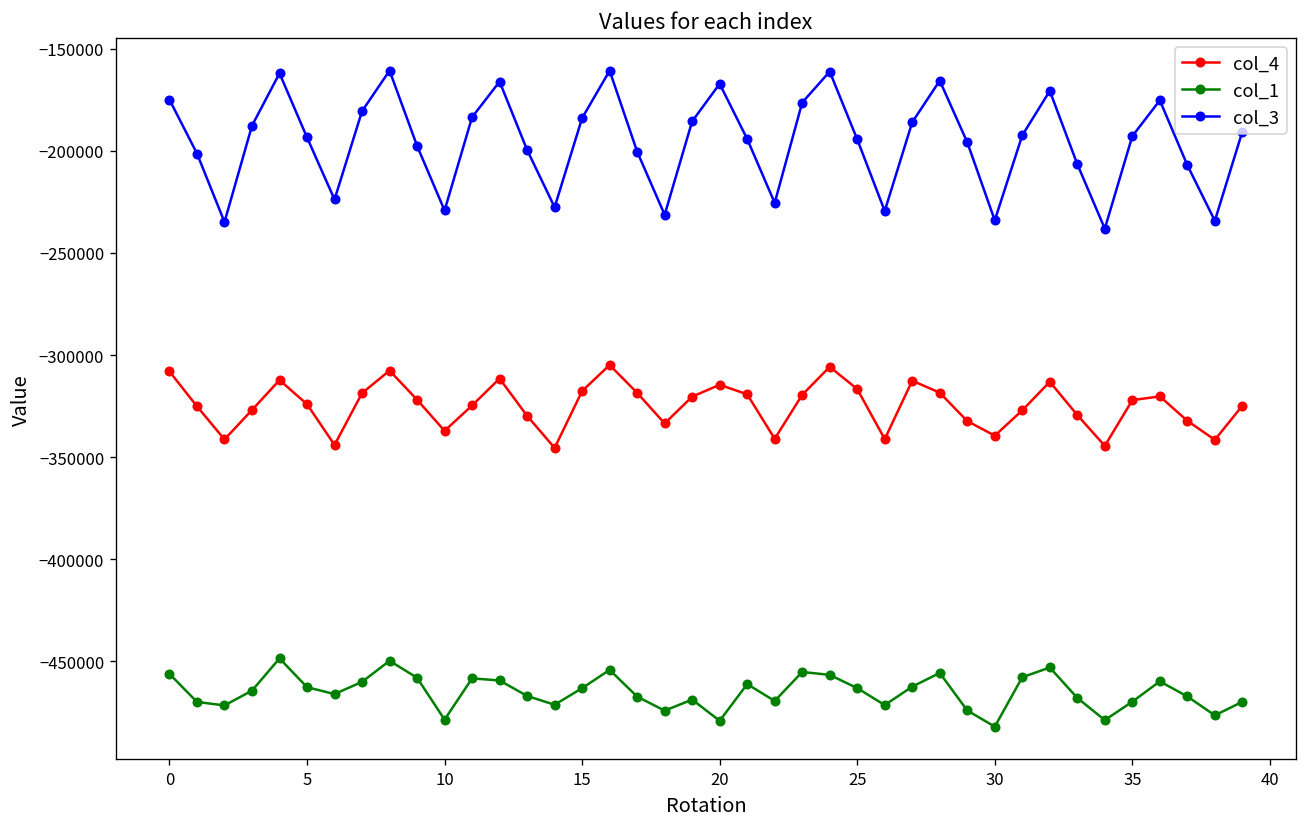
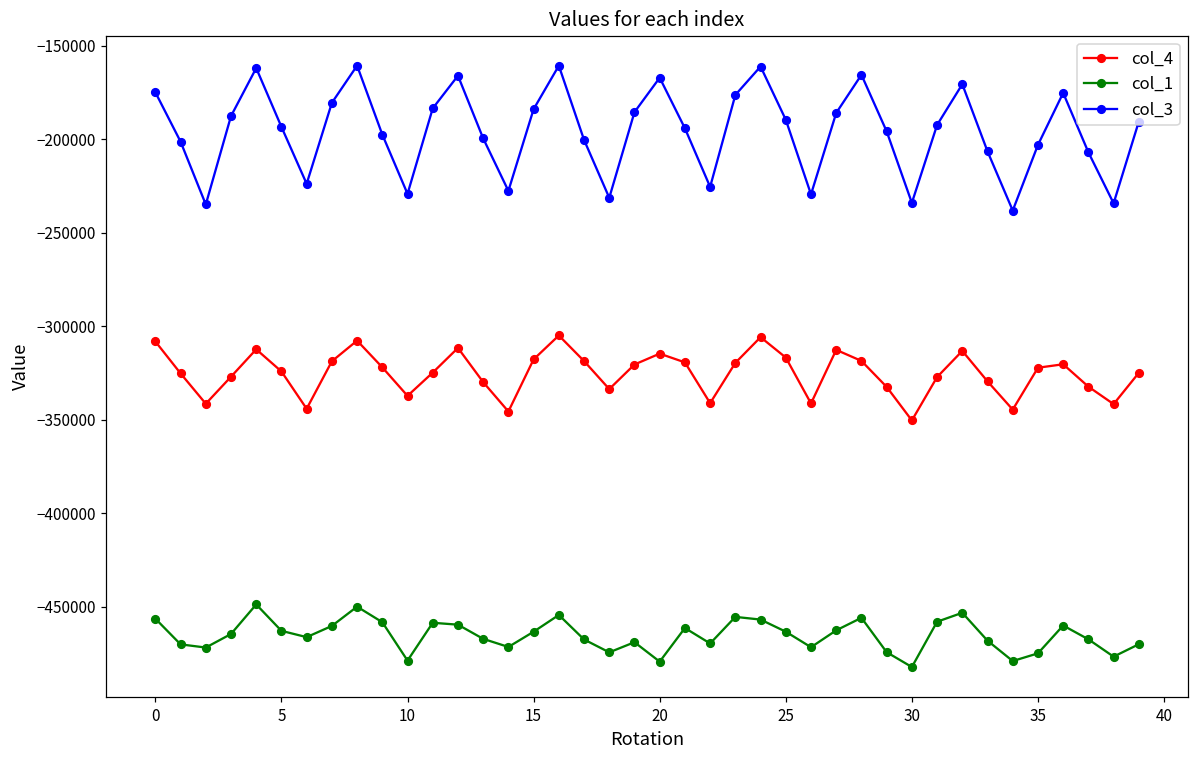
  {
    "col_4": {
      "0": -308000,
      "5": -324000,
      "10": -337000,
      "15": -318000,
      "20": -315000,
      "25": -317000,
-     "30": -340000,
+     "30": -350000,
      "35": -322000
    },
    "col_1": {
      "0": -456000,
      "5": -463000,
      "10": -479000,
      "15": -463000,
      "20": -479000,
      "25": -463000,
      "30": -482000,
-     "35": -470000
+     "35": -475000
    },
    "col_3": {
      "0": -175000,
      "5": -193000,
      "10": -229000,
      "15": -184000,
      "20": -167000,
-     "25": -194000,
+     "25": -190000,
      "30": -234000,
-     "35": -193000
+     "35": -203000
    }
  }
